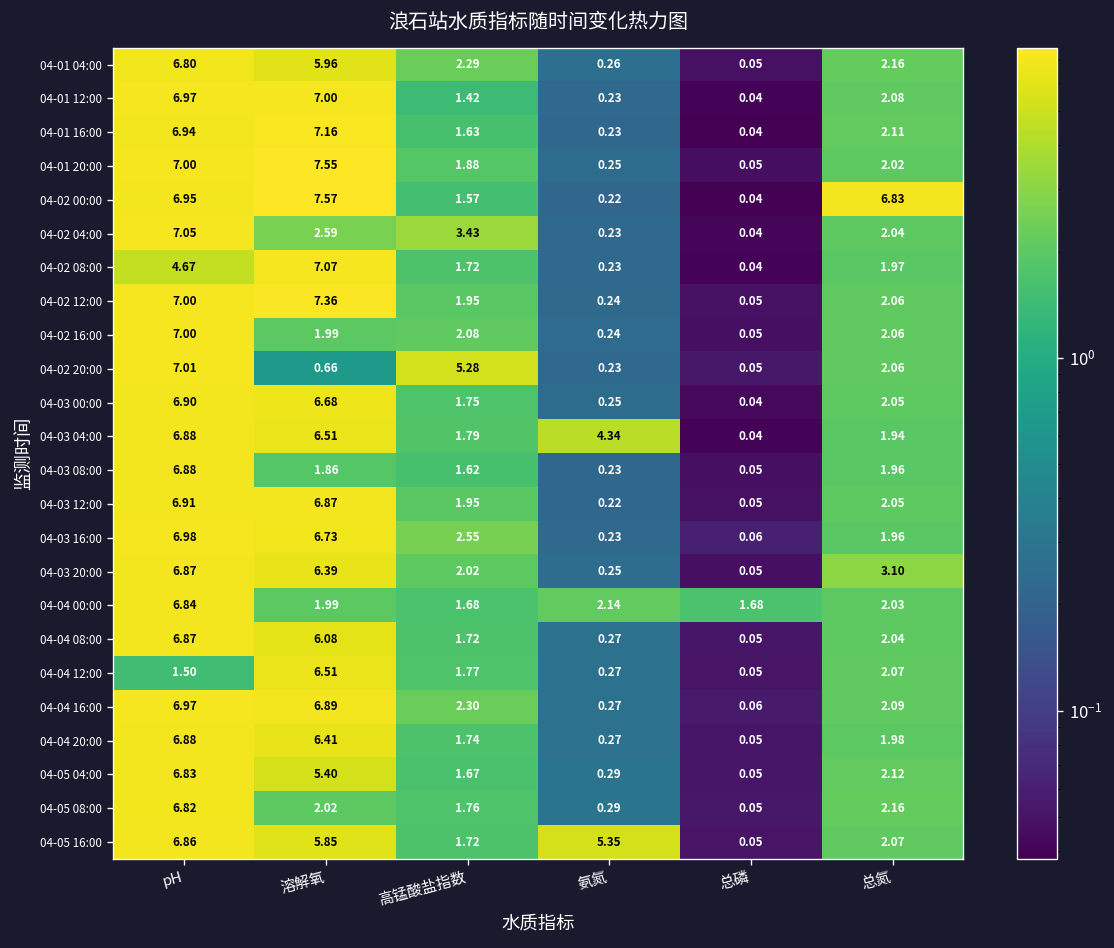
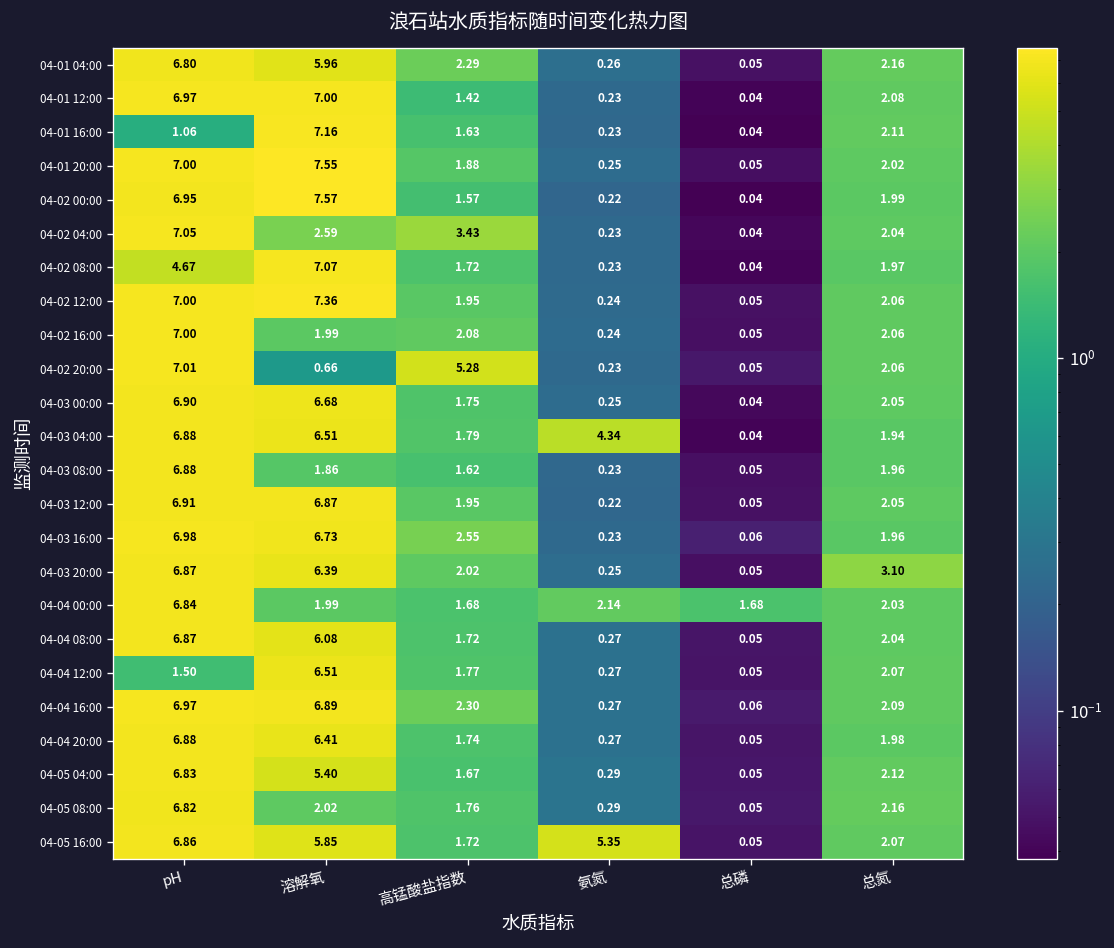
  {
    "04-01 04:00": {
      "pH": 6.80,
      "溶解氧": 5.96,
      "高锰酸盐指数": 2.29,
      "氨氮": 0.26,
      "总磷": 0.05,
      "总氮": 2.16
    },
    "04-01 12:00": {
      "pH": 6.97,
      "溶解氧": 7.00,
      "高锰酸盐指数": 1.42,
      "氨氮": 0.23,
      "总磷": 0.04,
      "总氮": 2.08
    },
    "04-01 16:00": {
-     "pH": 6.94,
+     "pH": 1.06,
      "溶解氧": 7.16,
      "高锰酸盐指数": 1.63,
      "氨氮": 0.23,
      "总磷": 0.04,
      "总氮": 2.11
    },
    "04-01 20:00": {
      "pH": 7.00,
      "溶解氧": 7.55,
      "高锰酸盐指数": 1.88,
      "氨氮": 0.25,
      "总磷": 0.05,
      "总氮": 2.02
    },
    "04-02 00:00": {
      "pH": 6.95,
      "溶解氧": 7.57,
      "高锰酸盐指数": 1.57,
      "氨氮": 0.22,
      "总磷": 0.04,
-     "总氮": 6.83
+     "总氮": 1.99
    },
    "04-02 04:00": {
      "pH": 7.05,
      "溶解氧": 2.59,
      "高锰酸盐指数": 3.43,
      "氨氮": 0.23,
      "总磷": 0.04,
      "总氮": 2.04
    },
    "04-02 08:00": {
      "pH": 4.67,
      "溶解氧": 7.07,
      "高锰酸盐指数": 1.72,
      "氨氮": 0.23,
      "总磷": 0.04,
      "总氮": 1.97
    },
    "04-02 12:00": {
      "pH": 7.00,
      "溶解氧": 7.36,
      "高锰酸盐指数": 1.95,
      "氨氮": 0.24,
      "总磷": 0.05,
      "总氮": 2.06
    },
    "04-02 16:00": {
      "pH": 7.00,
      "溶解氧": 1.99,
      "高锰酸盐指数": 2.08,
      "氨氮": 0.24,
      "总磷": 0.05,
      "总氮": 2.06
    },
    "04-02 20:00": {
      "pH": 7.01,
      "溶解氧": 0.66,
      "高锰酸盐指数": 5.28,
      "氨氮": 0.23,
      "总磷": 0.05,
      "总氮": 2.06
    },
    "04-03 00:00": {
      "pH": 6.90,
      "溶解氧": 6.68,
      "高锰酸盐指数": 1.75,
      "氨氮": 0.25,
      "总磷": 0.04,
      "总氮": 2.05
    },
    "04-03 04:00": {
      "pH": 6.88,
      "溶解氧": 6.51,
      "高锰酸盐指数": 1.79,
      "氨氮": 4.34,
      "总磷": 0.04,
      "总氮": 1.94
    },
    "04-03 08:00": {
      "pH": 6.88,
      "溶解氧": 1.86,
      "高锰酸盐指数": 1.62,
      "氨氮": 0.23,
      "总磷": 0.05,
      "总氮": 1.96
    },
    "04-03 12:00": {
      "pH": 6.91,
      "溶解氧": 6.87,
      "高锰酸盐指数": 1.95,
      "氨氮": 0.22,
      "总磷": 0.05,
      "总氮": 2.05
    },
    "04-03 16:00": {
      "pH": 6.98,
      "溶解氧": 6.73,
      "高锰酸盐指数": 2.55,
      "氨氮": 0.23,
      "总磷": 0.06,
      "总氮": 1.96
    },
    "04-03 20:00": {
      "pH": 6.87,
      "溶解氧": 6.39,
      "高锰酸盐指数": 2.02,
      "氨氮": 0.25,
      "总磷": 0.05,
      "总氮": 3.10
    },
    "04-04 00:00": {
      "pH": 6.84,
      "溶解氧": 1.99,
      "高锰酸盐指数": 1.68,
      "氨氮": 2.14,
      "总磷": 1.68,
      "总氮": 2.03
    },
    "04-04 08:00": {
      "pH": 6.87,
      "溶解氧": 6.08,
      "高锰酸盐指数": 1.72,
      "氨氮": 0.27,
      "总磷": 0.05,
      "总氮": 2.04
    },
    "04-04 12:00": {
      "pH": 1.50,
      "溶解氧": 6.51,
      "高锰酸盐指数": 1.77,
      "氨氮": 0.27,
      "总磷": 0.05,
      "总氮": 2.07
    },
    "04-04 16:00": {
      "pH": 6.97,
      "溶解氧": 6.89,
      "高锰酸盐指数": 2.30,
      "氨氮": 0.27,
      "总磷": 0.06,
      "总氮": 2.09
    },
    "04-04 20:00": {
      "pH": 6.88,
      "溶解氧": 6.41,
      "高锰酸盐指数": 1.74,
      "氨氮": 0.27,
      "总磷": 0.05,
      "总氮": 1.98
    },
    "04-05 04:00": {
      "pH": 6.83,
      "溶解氧": 5.40,
      "高锰酸盐指数": 1.67,
      "氨氮": 0.29,
      "总磷": 0.05,
      "总氮": 2.12
    },
    "04-05 08:00": {
      "pH": 6.82,
      "溶解氧": 2.02,
      "高锰酸盐指数": 1.76,
      "氨氮": 0.29,
      "总磷": 0.05,
      "总氮": 2.16
    },
    "04-05 16:00": {
      "pH": 6.86,
      "溶解氧": 5.85,
      "高锰酸盐指数": 1.72,
      "氨氮": 5.35,
      "总磷": 0.05,
      "总氮": 2.07
    }
  }
